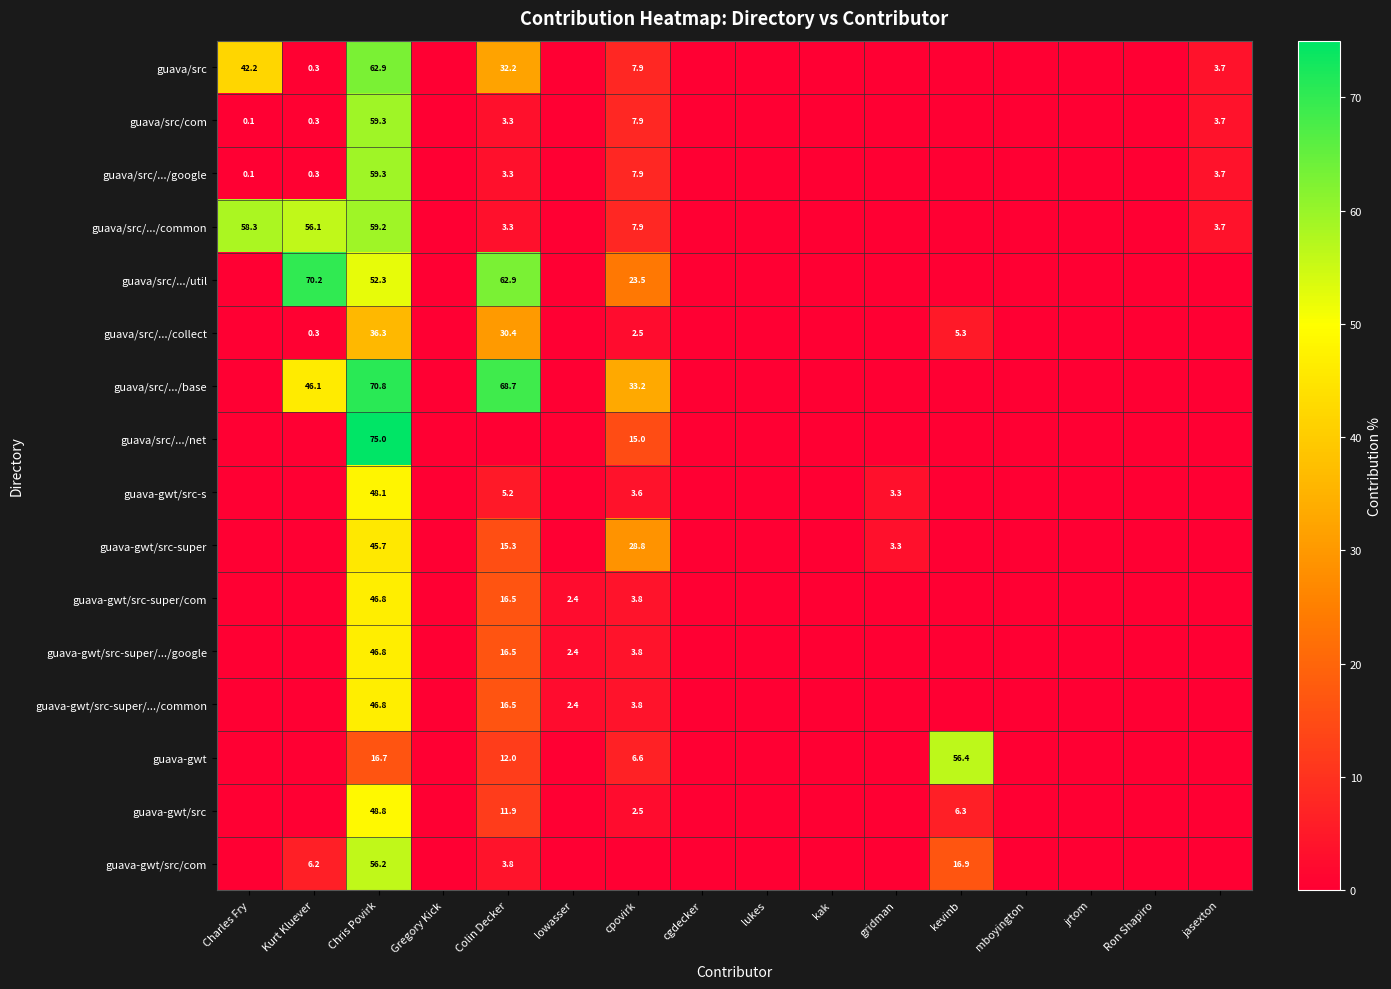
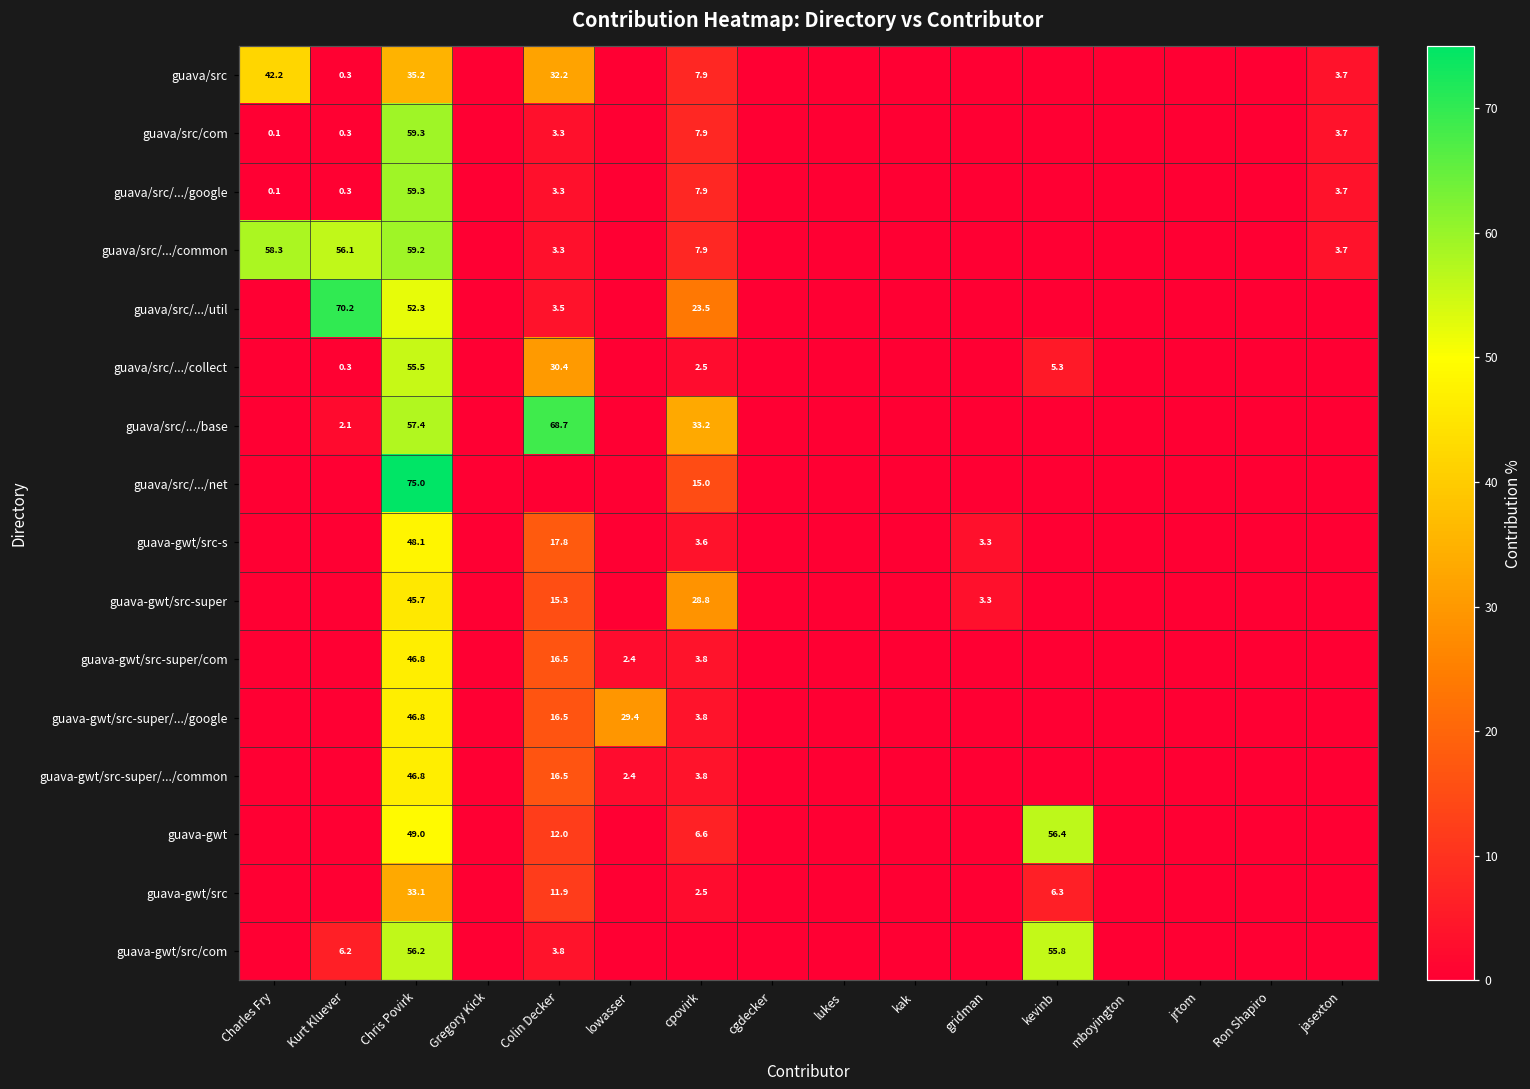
  {
    "guava/src": {
      "Charles Fry": 42.2,
      "Kurt Kluever": 0.3,
-     "Chris Povirk": 62.9,
+     "Chris Povirk": 35.2,
      "Colin Decker": 32.2,
      "cpovirk": 7.9,
      "jasexton": 3.7
    },
    "guava/src/com": {
      "Charles Fry": 0.1,
      "Kurt Kluever": 0.3,
      "Chris Povirk": 59.3,
      "Colin Decker": 3.3,
      "cpovirk": 7.9,
      "jasexton": 3.7
    },
    "guava/src/.../google": {
      "Charles Fry": 0.1,
      "Kurt Kluever": 0.3,
      "Chris Povirk": 59.3,
      "Colin Decker": 3.3,
      "cpovirk": 7.9,
      "jasexton": 3.7
    },
    "guava/src/.../common": {
      "Charles Fry": 58.3,
      "Kurt Kluever": 56.1,
      "Chris Povirk": 59.2,
      "Colin Decker": 3.3,
      "cpovirk": 7.9,
      "jasexton": 3.7
    },
    "guava/src/.../util": {
      "Kurt Kluever": 70.2,
      "Chris Povirk": 52.3,
-     "Colin Decker": 62.9,
+     "Colin Decker": 3.5,
      "cpovirk": 23.5
    },
    "guava/src/.../collect": {
      "Kurt Kluever": 0.3,
-     "Chris Povirk": 36.3,
+     "Chris Povirk": 55.5,
      "Colin Decker": 30.4,
      "cpovirk": 2.5,
      "kevinb": 5.3
    },
    "guava/src/.../base": {
-     "Kurt Kluever": 46.1,
-     "Chris Povirk": 70.8,
+     "Kurt Kluever": 2.1,
+     "Chris Povirk": 57.4,
      "Colin Decker": 68.7,
      "cpovirk": 33.2
    },
    "guava/src/.../net": {
      "Chris Povirk": 75.0,
      "cpovirk": 15.0
    },
    "guava-gwt/src-s": {
      "Chris Povirk": 48.1,
-     "Colin Decker": 5.2,
+     "Colin Decker": 17.8,
      "cpovirk": 3.6,
      "gridman": 3.3
    },
    "guava-gwt/src-super": {
      "Chris Povirk": 45.7,
      "Colin Decker": 15.3,
      "cpovirk": 28.8,
      "gridman": 3.3
    },
    "guava-gwt/src-super/com": {
      "Chris Povirk": 46.8,
      "Colin Decker": 16.5,
      "lowasser": 2.4,
      "cpovirk": 3.8
    },
    "guava-gwt/src-super/.../google": {
      "Chris Povirk": 46.8,
      "Colin Decker": 16.5,
-     "lowasser": 2.4,
+     "lowasser": 29.4,
      "cpovirk": 3.8
    },
    "guava-gwt/src-super/.../common": {
      "Chris Povirk": 46.8,
      "Colin Decker": 16.5,
      "lowasser": 2.4,
      "cpovirk": 3.8
    },
    "guava-gwt": {
-     "Chris Povirk": 16.7,
+     "Chris Povirk": 49.0,
      "Colin Decker": 12.0,
      "cpovirk": 6.6,
      "kevinb": 56.4
    },
    "guava-gwt/src": {
-     "Chris Povirk": 48.8,
+     "Chris Povirk": 33.1,
      "Colin Decker": 11.9,
      "cpovirk": 2.5,
      "kevinb": 6.3
    },
    "guava-gwt/src/com": {
      "Kurt Kluever": 6.2,
      "Chris Povirk": 56.2,
      "Colin Decker": 3.8,
-     "kevinb": 16.9
+     "kevinb": 55.8
    }
  }
